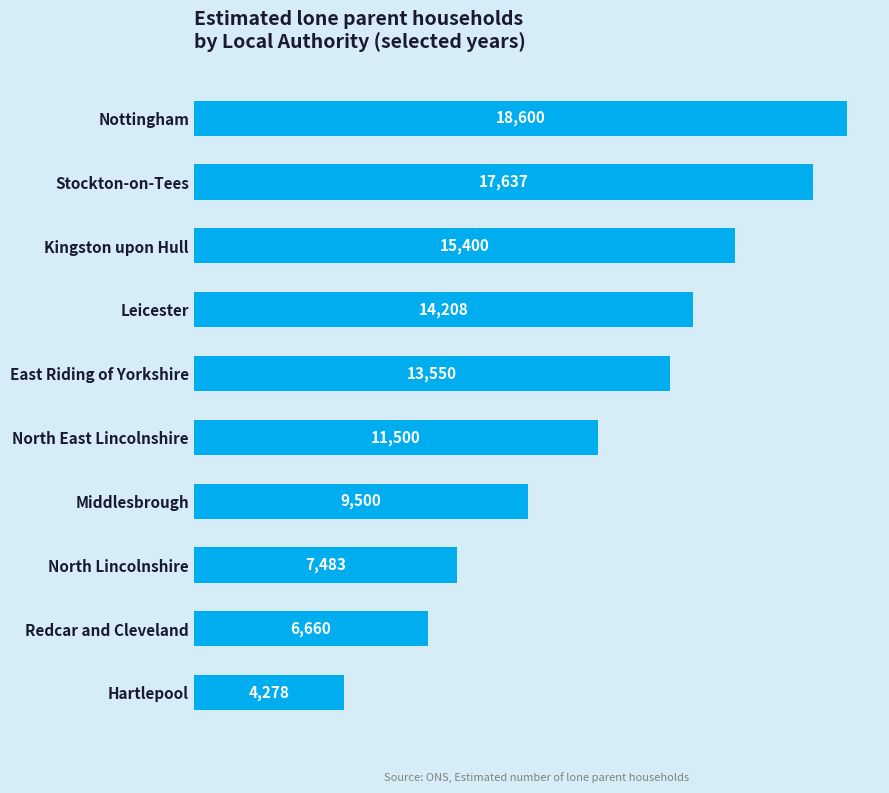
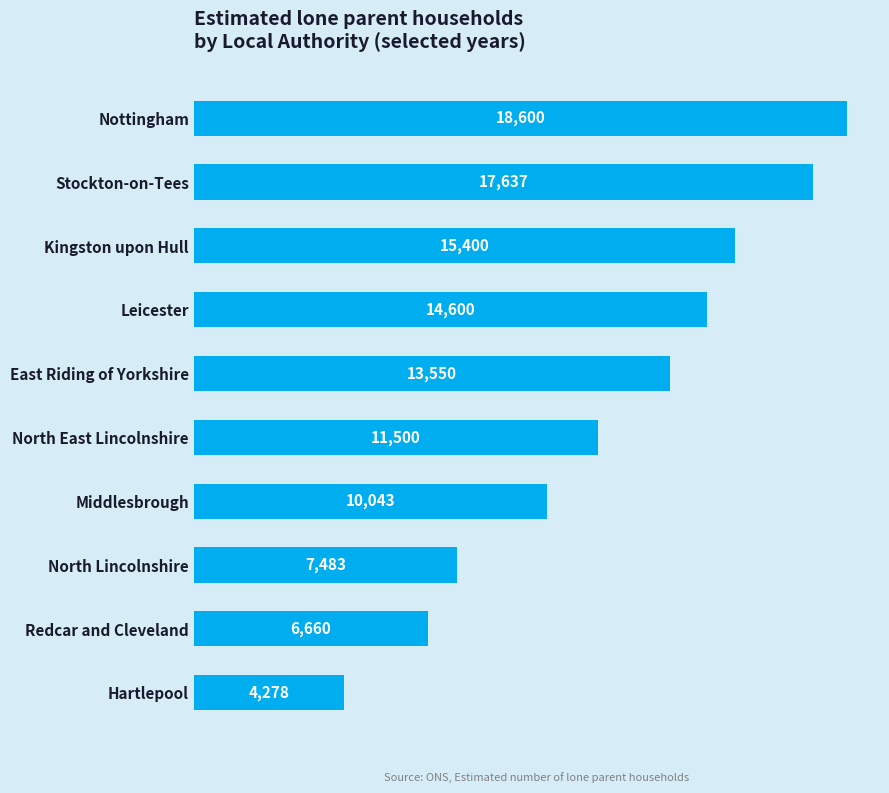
  {
    "Nottingham": "18,600",
    "Stockton-on-Tees": "17,637",
    "Kingston upon Hull": "15,400",
-   "Leicester": "14,208",
+   "Leicester": "14,600",
    "East Riding of Yorkshire": "13,550",
    "North East Lincolnshire": "11,500",
-   "Middlesbrough": "9,500",
+   "Middlesbrough": "10,043",
    "North Lincolnshire": "7,483",
    "Redcar and Cleveland": "6,660",
    "Hartlepool": "4,278"
  }
